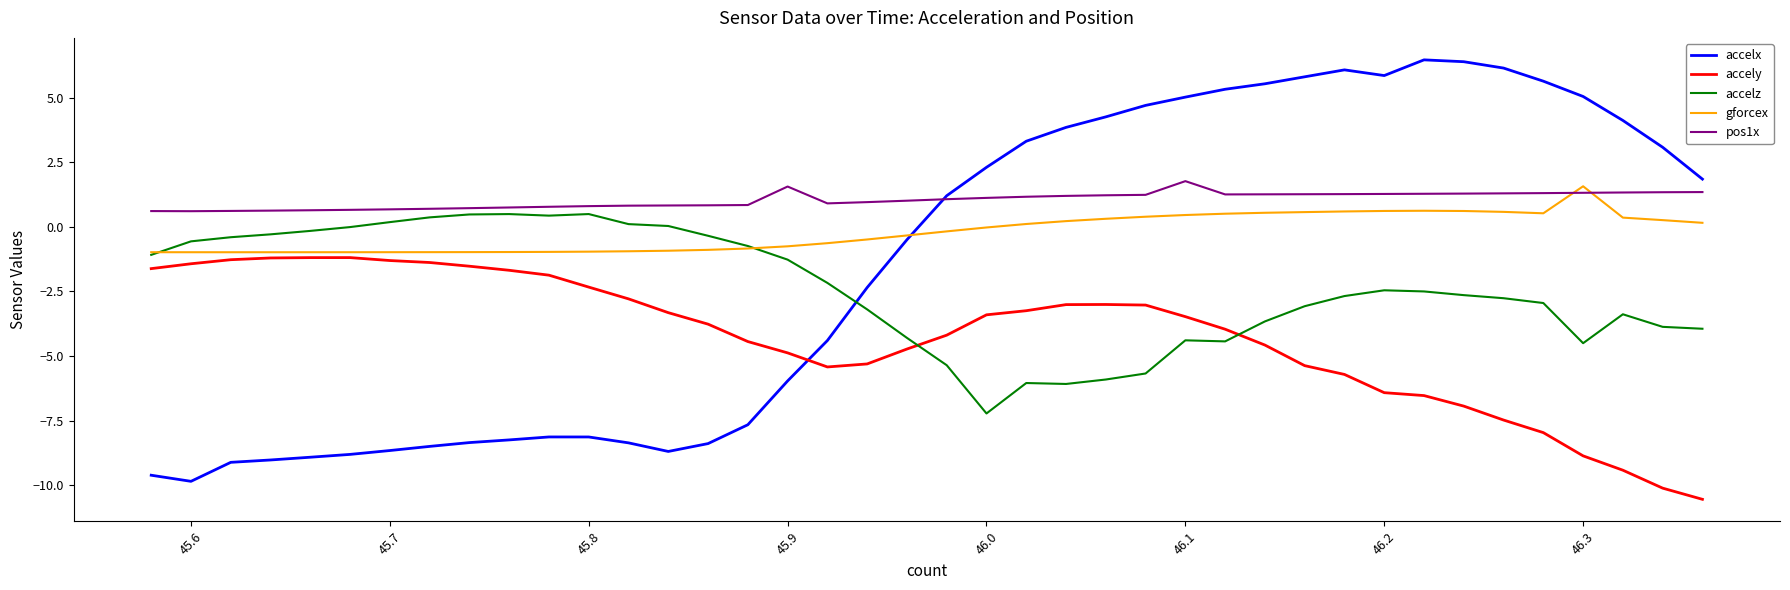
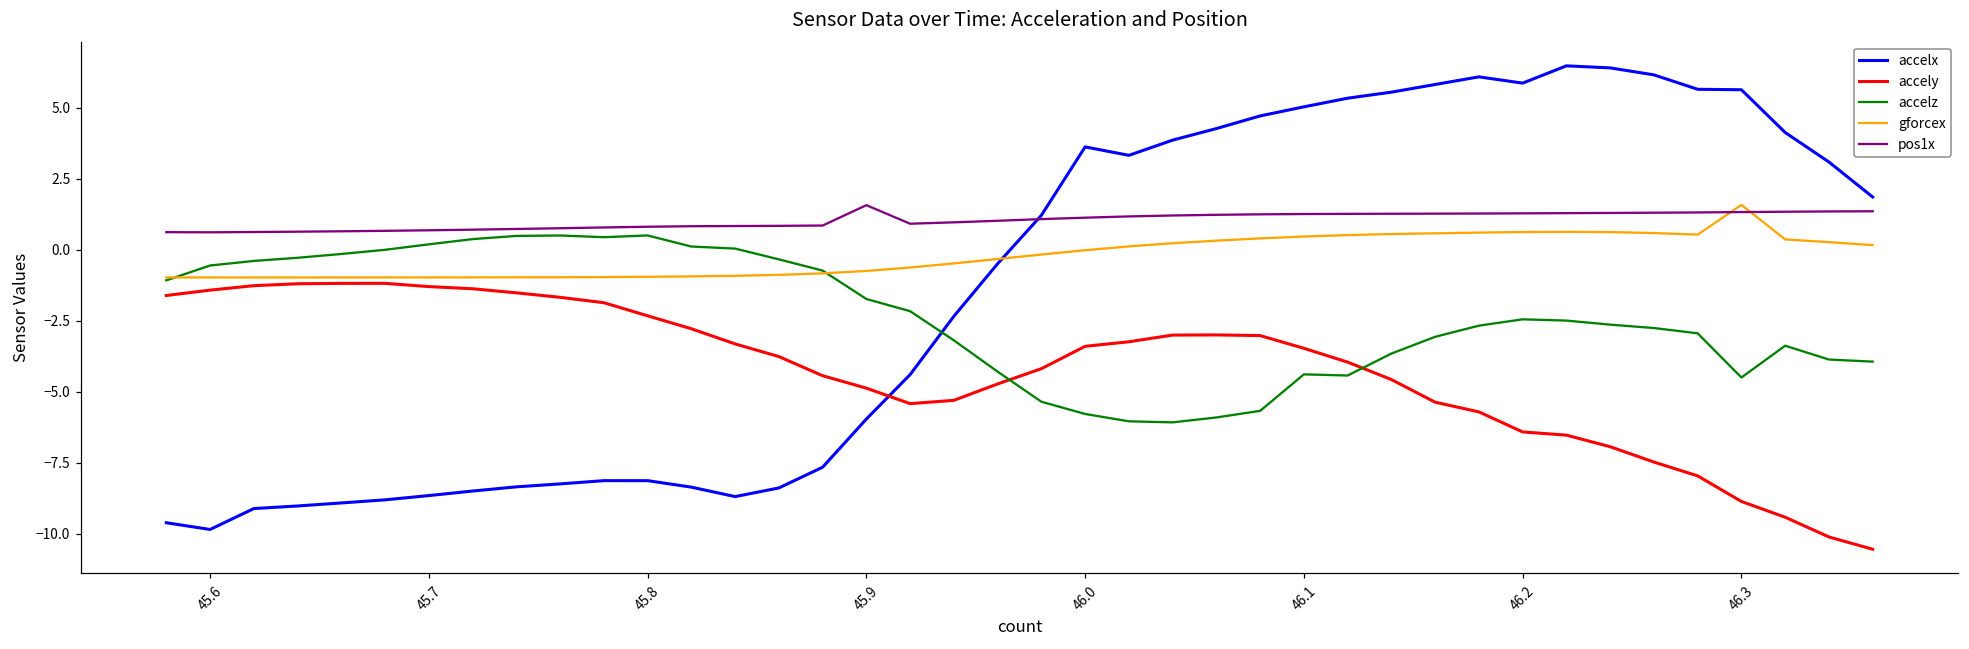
  {
    "accelx": {
      "45.6": -9.9,
      "45.7": -8.7,
      "45.8": -8.1,
      "45.9": -6.0,
-     "46.0": 2.3,
+     "46.0": 3.6,
      "46.1": 5.0,
      "46.2": 5.9,
-     "46.3": 5.0
+     "46.3": 5.6
    },
    "accely": {
      "45.6": -1.4,
      "45.7": -1.3,
      "45.8": -2.3,
      "45.9": -4.9,
      "46.0": -3.4,
      "46.1": -3.5,
      "46.2": -6.4,
      "46.3": -8.9
    },
    "accelz": {
      "45.6": -0.6,
      "45.7": 0.2,
      "45.8": 0.5,
-     "45.9": -1.3,
-     "46.0": -7.2,
+     "45.9": -1.7,
+     "46.0": -5.8,
      "46.1": -4.4,
      "46.2": -2.5,
      "46.3": -4.5
    },
    "gforcex": {
      "45.6": -1.0,
      "45.7": -1.0,
      "45.8": -1.0,
      "45.9": -0.8,
      "46.0": 0.0,
      "46.1": 0.5,
      "46.2": 0.6,
      "46.3": 1.6
    },
    "pos1x": {
      "45.6": 0.6,
      "45.7": 0.7,
      "45.8": 0.8,
      "45.9": 1.6,
      "46.0": 1.1,
-     "46.1": 1.8,
+     "46.1": 1.3,
      "46.2": 1.3,
      "46.3": 1.3
    }
  }
